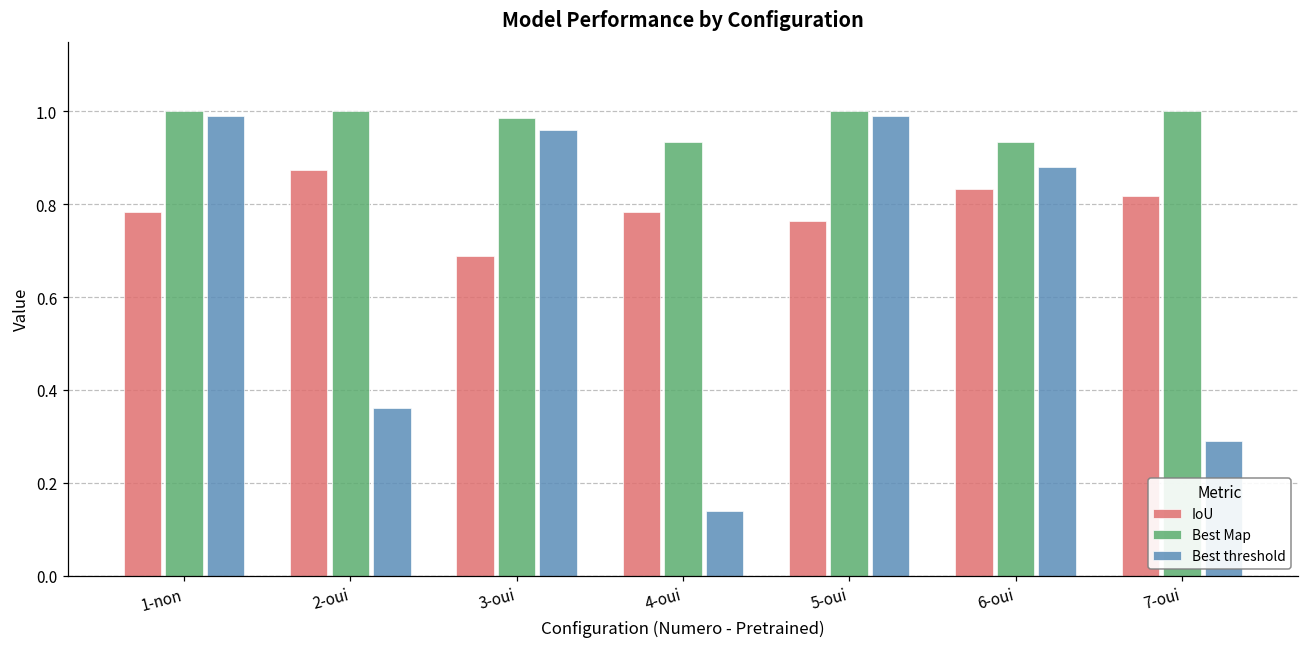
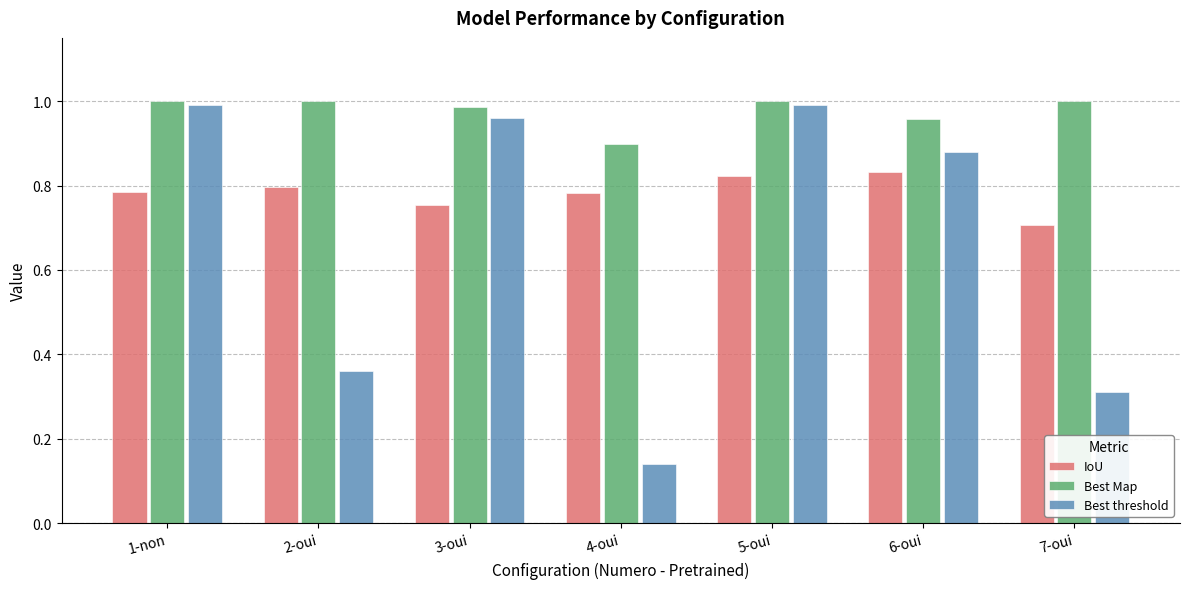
  {
    "IoU": {
      "1-non": 0.78,
-     "2-oui": 0.87,
-     "3-oui": 0.69,
+     "2-oui": 0.80,
+     "3-oui": 0.75,
      "4-oui": 0.78,
-     "5-oui": 0.76,
+     "5-oui": 0.82,
      "6-oui": 0.83,
-     "7-oui": 0.82
+     "7-oui": 0.71
    },
    "Best Map": {
      "1-non": 1.00,
      "2-oui": 1.00,
      "3-oui": 0.99,
-     "4-oui": 0.93,
+     "4-oui": 0.90,
      "5-oui": 1.00,
-     "6-oui": 0.93,
+     "6-oui": 0.96,
      "7-oui": 1.00
    },
    "Best threshold": {
      "1-non": 0.99,
      "2-oui": 0.36,
      "3-oui": 0.96,
      "4-oui": 0.14,
      "5-oui": 0.99,
      "6-oui": 0.88,
-     "7-oui": 0.29
+     "7-oui": 0.31
    }
  }
